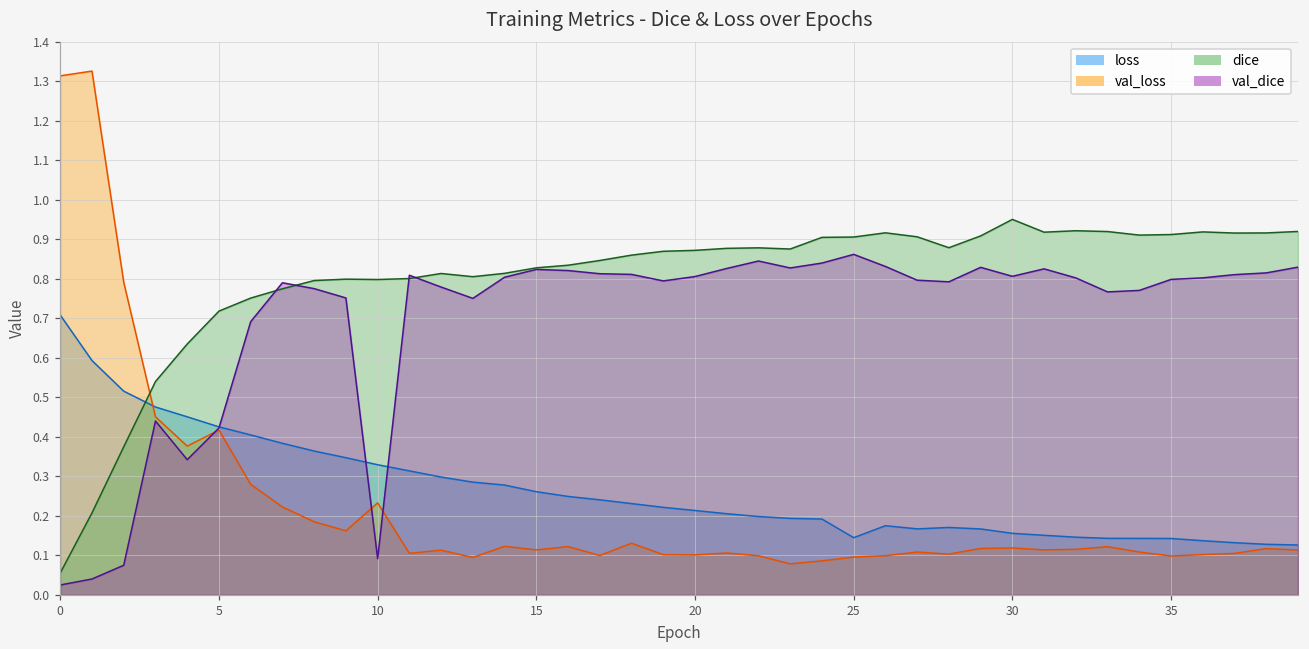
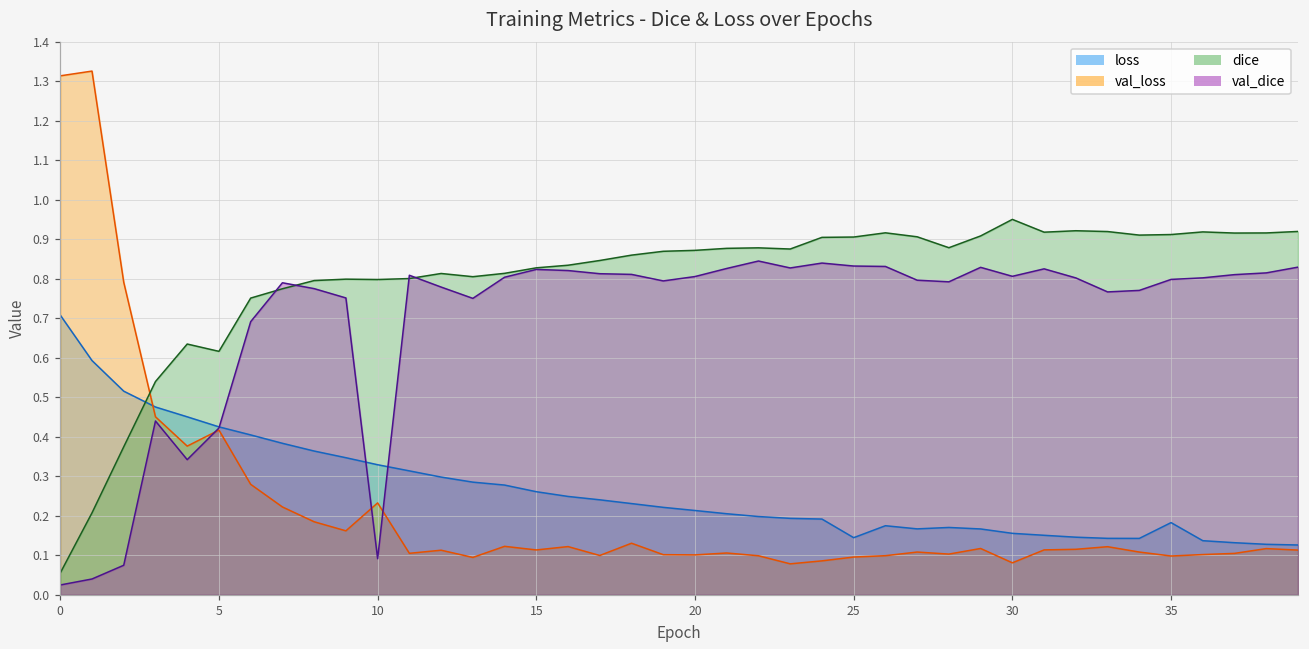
  {
    "loss": {
      "0": 0.71,
      "10": 0.33,
      "15": 0.26,
      "20": 0.21,
      "25": 0.14,
      "30": 0.16,
-     "35": 0.14
+     "35": 0.18
    },
    "val_loss": {
      "0": 1.31,
      "10": 0.23,
      "15": 0.11,
      "20": 0.10,
      "25": 0.10,
-     "30": 0.12,
+     "30": 0.08,
      "35": 0.10
    },
    "dice": {
      "0": 0.06,
-     "5": 0.72,
+     "5": 0.62,
      "10": 0.80,
      "20": 0.87,
      "25": 0.91,
      "30": 0.95,
      "35": 0.91
    },
    "val_dice": {
      "0": 0.02,
      "10": 0.09,
      "20": 0.81,
-     "25": 0.86,
+     "25": 0.83,
      "30": 0.81,
      "35": 0.80
    }
  }
